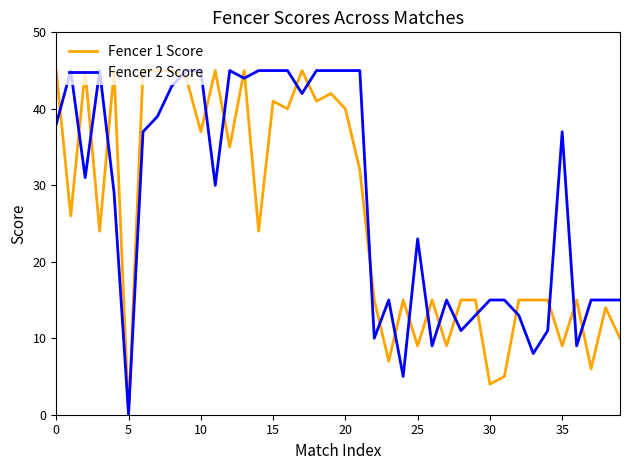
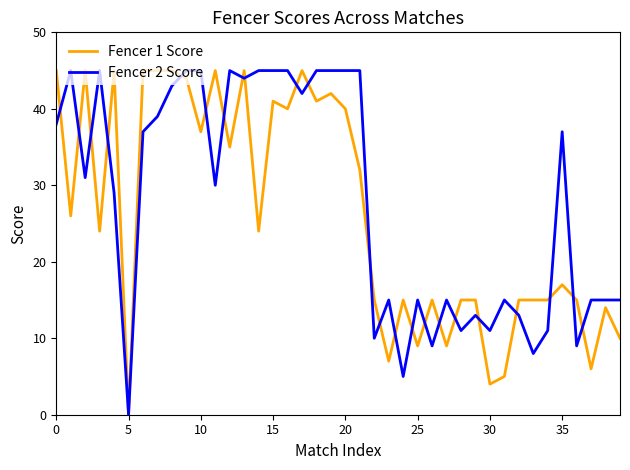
  {
    "Fencer 1 Score": {
      "0": 45,
      "10": 37,
      "15": 41,
      "20": 40,
      "25": 9,
      "30": 4,
-     "35": 9
+     "35": 17
    },
    "Fencer 2 Score": {
      "0": 38,
      "15": 45,
      "20": 45,
-     "25": 23,
-     "30": 15,
+     "25": 15,
+     "30": 11,
      "35": 37
    }
  }
